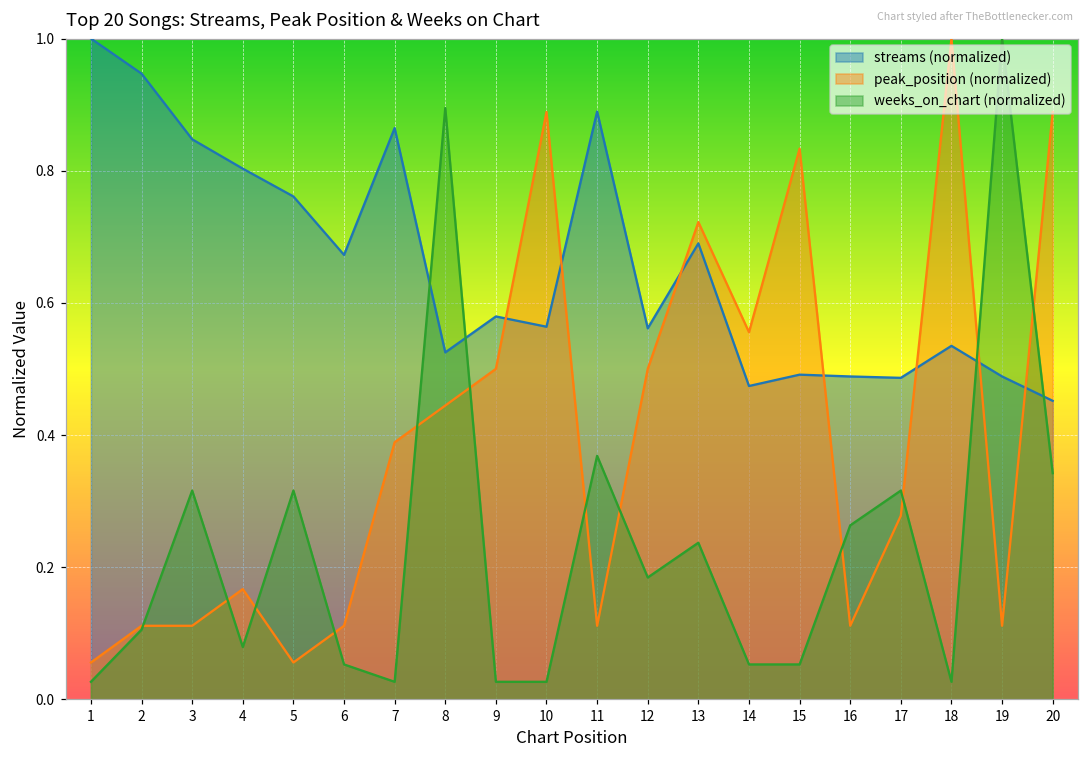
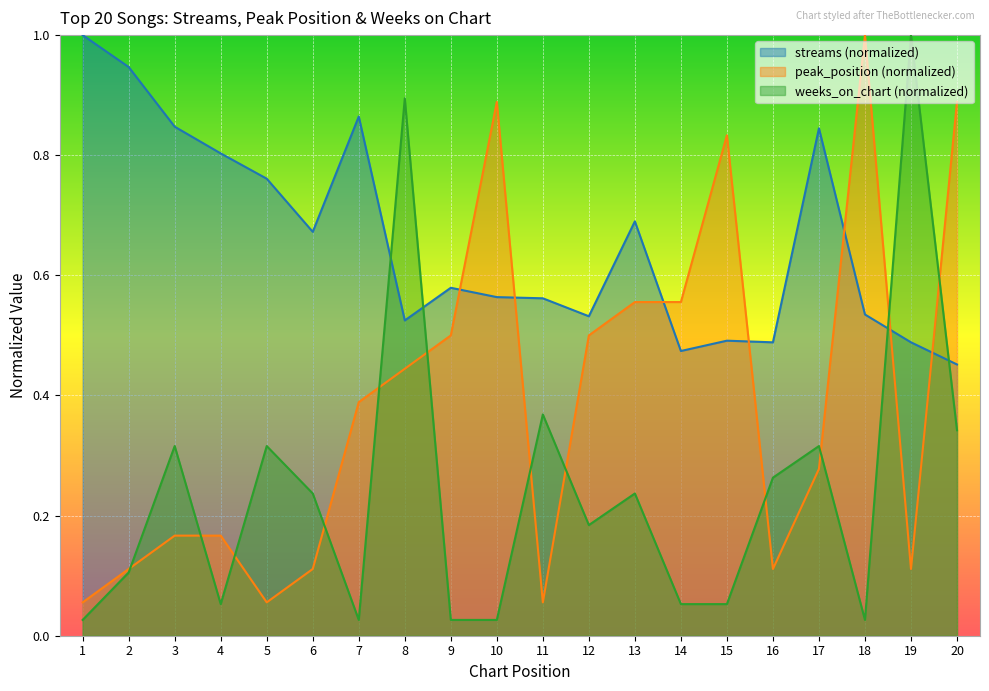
  {
    "streams (normalized)": {
      "1": 1.00,
      "2": 0.95,
      "3": 0.85,
      "4": 0.80,
      "5": 0.76,
      "6": 0.67,
      "7": 0.86,
      "8": 0.52,
      "9": 0.58,
      "10": 0.56,
-     "11": 0.89,
-     "12": 0.56,
+     "11": 0.56,
+     "12": 0.53,
      "13": 0.69,
      "14": 0.47,
      "15": 0.49,
      "16": 0.49,
-     "17": 0.49,
+     "17": 0.84,
      "18": 0.53,
      "19": 0.49,
      "20": 0.45
    },
    "peak_position (normalized)": {
      "1": 0.06,
      "2": 0.11,
-     "3": 0.11,
+     "3": 0.17,
      "4": 0.17,
      "5": 0.06,
      "6": 0.11,
      "7": 0.39,
      "8": 0.44,
      "9": 0.50,
      "10": 0.89,
-     "11": 0.11,
+     "11": 0.06,
      "12": 0.50,
-     "13": 0.72,
+     "13": 0.56,
      "14": 0.56,
      "15": 0.83,
      "16": 0.11,
      "17": 0.28,
      "18": 1.00,
      "19": 0.11
    },
    "weeks_on_chart (normalized)": {
      "1": 0.03,
      "2": 0.11,
      "3": 0.32,
-     "4": 0.08,
+     "4": 0.05,
      "5": 0.32,
-     "6": 0.05,
+     "6": 0.24,
      "7": 0.03,
      "8": 0.89,
      "9": 0.03,
      "10": 0.03,
      "11": 0.37,
      "12": 0.18,
      "13": 0.24,
      "14": 0.05,
      "15": 0.05,
      "16": 0.26,
      "17": 0.32,
      "18": 0.03,
      "19": 1.00,
      "20": 0.34
    }
  }
